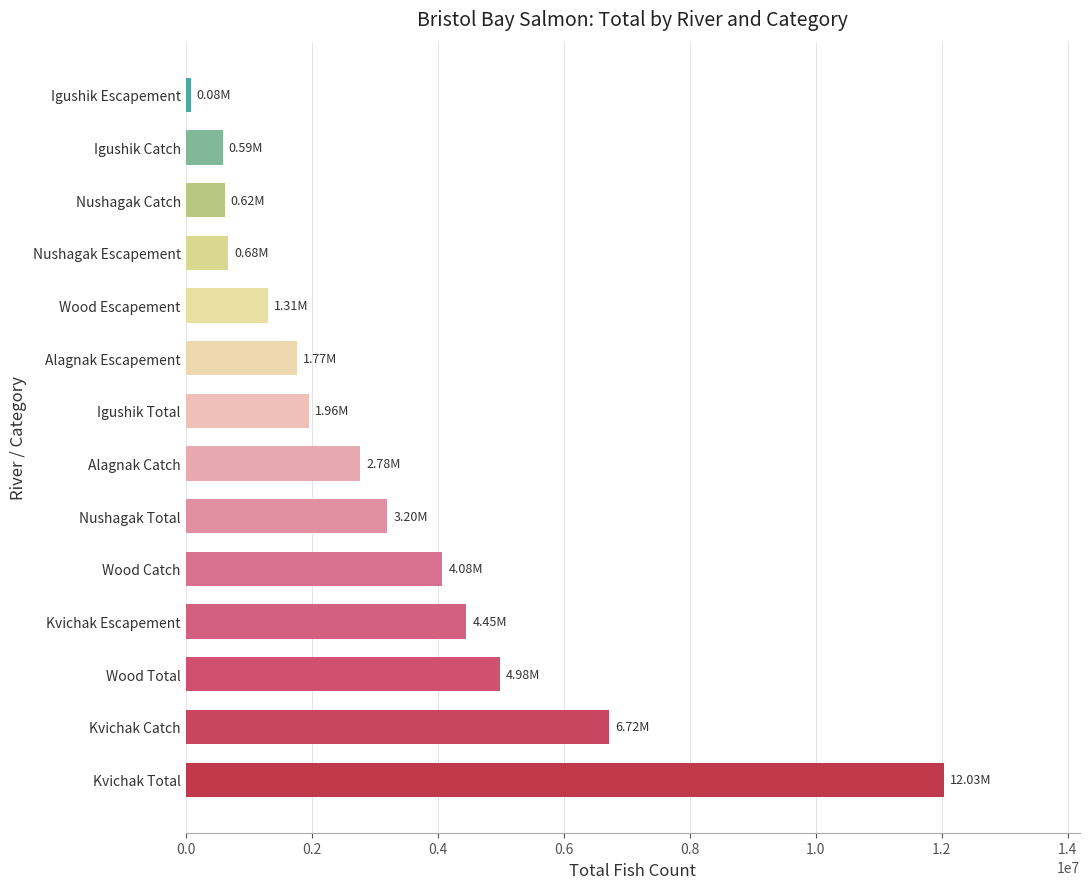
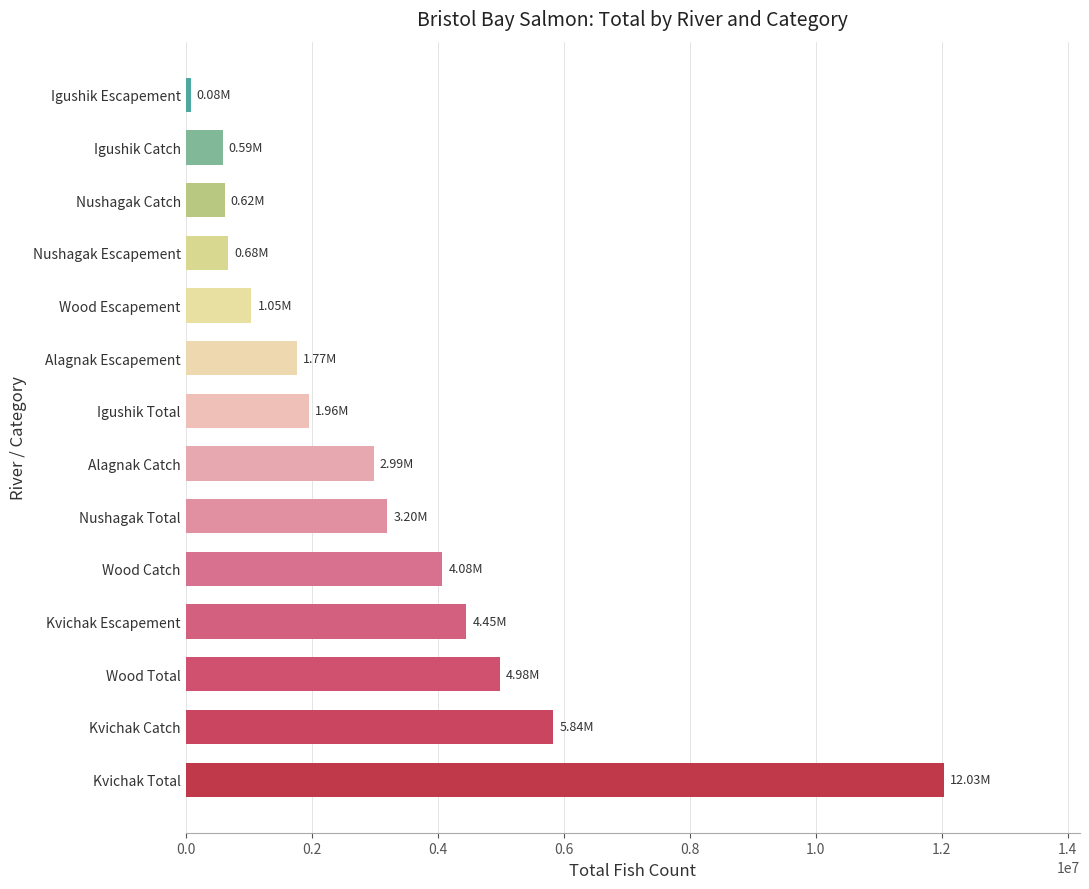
  {
    "Igushik Escapement": "0.08M",
    "Igushik Catch": "0.59M",
    "Nushagak Catch": "0.62M",
    "Nushagak Escapement": "0.68M",
-   "Wood Escapement": "1.31M",
+   "Wood Escapement": "1.05M",
    "Alagnak Escapement": "1.77M",
    "Igushik Total": "1.96M",
-   "Alagnak Catch": "2.78M",
+   "Alagnak Catch": "2.99M",
    "Nushagak Total": "3.20M",
    "Wood Catch": "4.08M",
    "Kvichak Escapement": "4.45M",
    "Wood Total": "4.98M",
-   "Kvichak Catch": "6.72M",
+   "Kvichak Catch": "5.84M",
    "Kvichak Total": "12.03M"
  }
